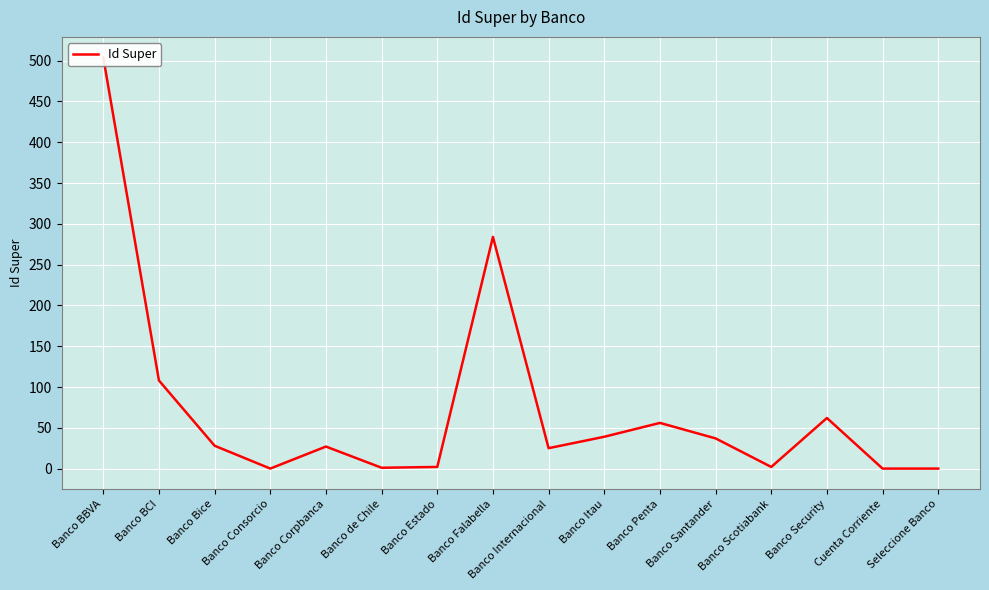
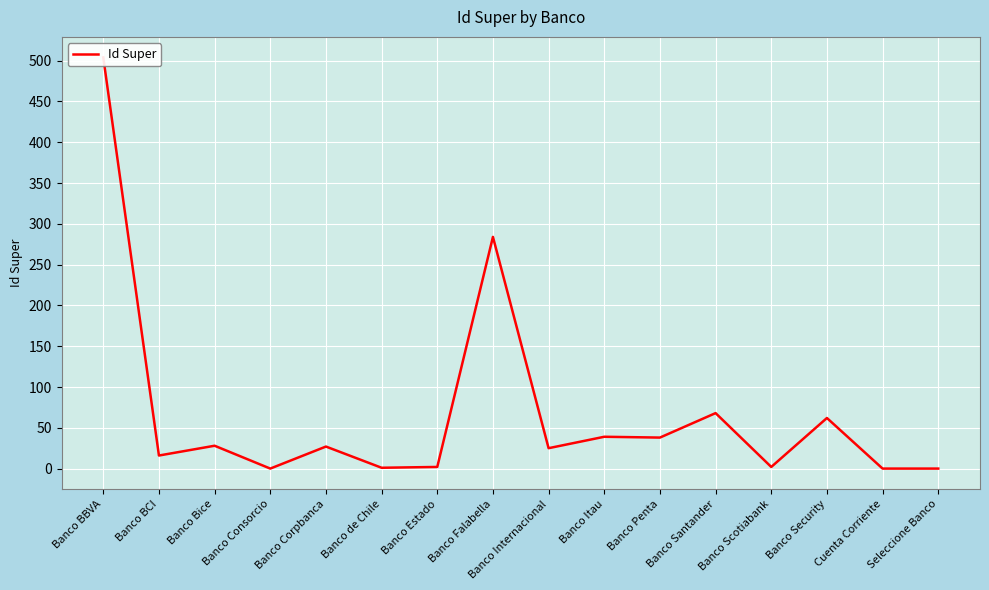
  {
-   "Banco BCI": 110,
+   "Banco BCI": 20,
    "Banco Bice": 30,
    "Banco Consorcio": 0,
    "Banco Corpbanca": 30,
    "Banco de Chile": 0,
    "Banco Estado": 0,
    "Banco Falabella": 280,
    "Banco Internacional": 30,
    "Banco Itau": 40,
-   "Banco Penta": 60,
-   "Banco Santander": 40,
+   "Banco Penta": 40,
+   "Banco Santander": 70,
    "Banco Scotiabank": 0,
    "Banco Security": 60,
    "Cuenta Corriente": 0,
    "Seleccione Banco": 0
  }
